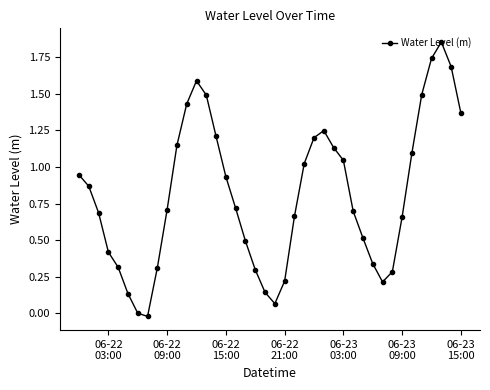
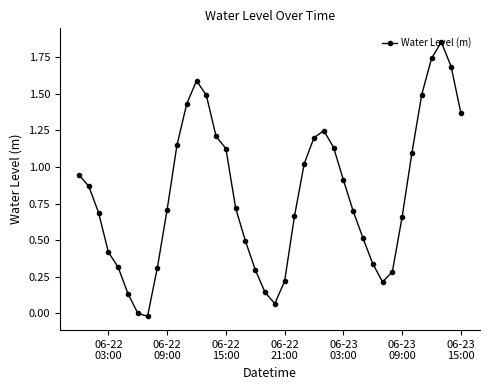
  {
    "06-22 03:00": 0.42,
    "06-22 09:00": 0.71,
-   "06-22 15:00": 0.93,
+   "06-22 15:00": 1.13,
    "06-22 21:00": 0.22,
-   "06-23 03:00": 1.05,
+   "06-23 03:00": 0.91,
    "06-23 09:00": 0.66,
    "06-23 15:00": 1.37
  }
